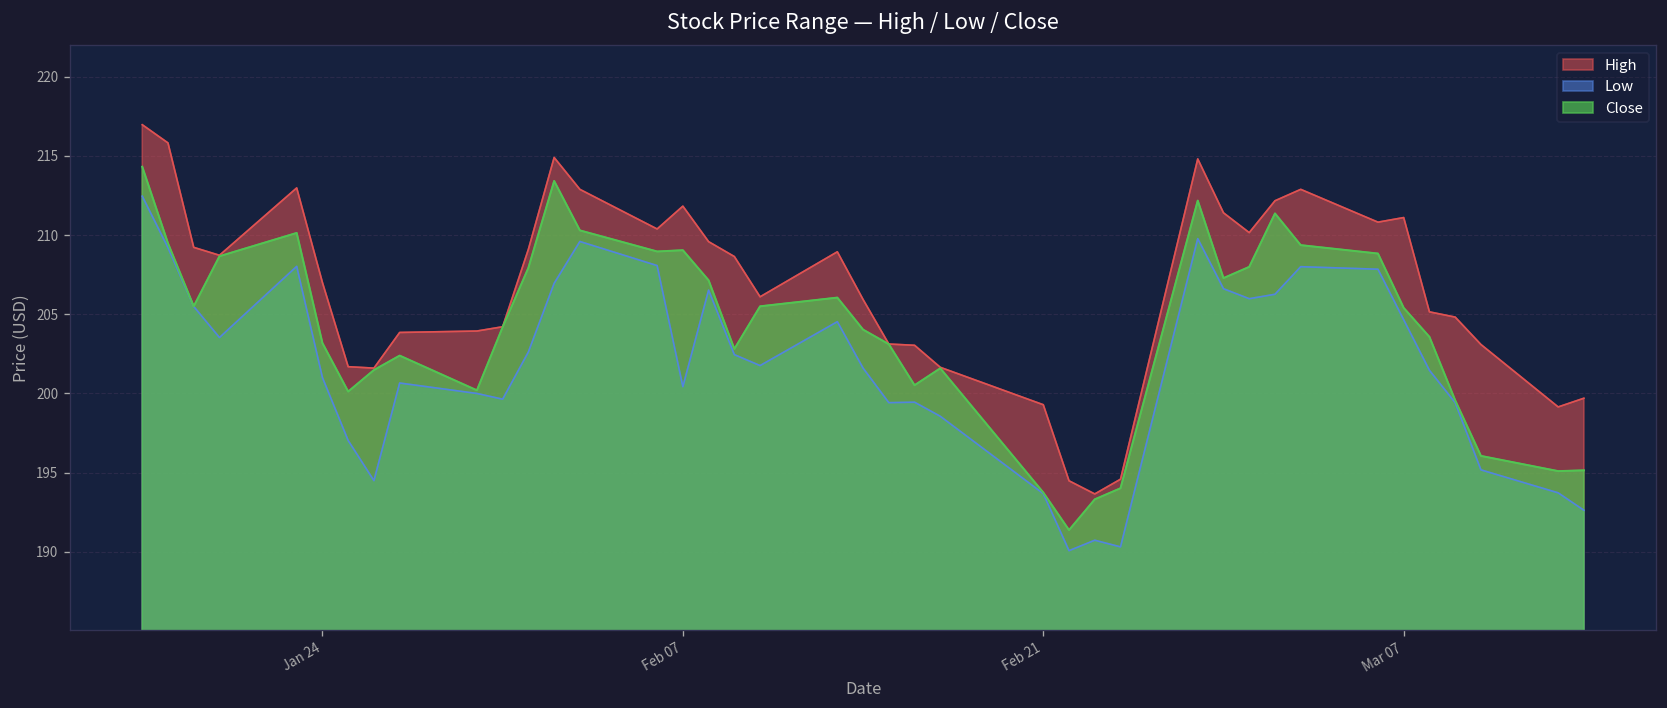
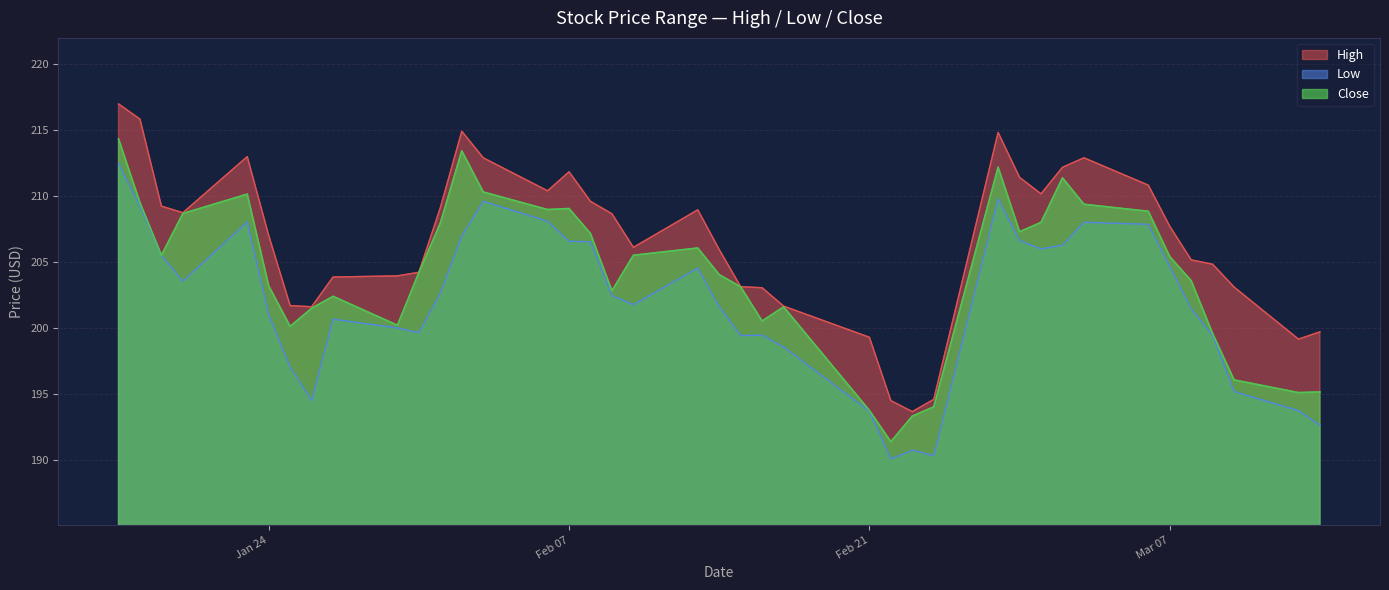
  {
    "High": {
      "Jan 24": 207.0,
      "Feb 07": 211.8,
      "Feb 21": 199.3,
-     "Mar 07": 211.1
+     "Mar 07": 207.7
    },
    "Low": {
      "Jan 24": 201.0,
-     "Feb 07": 200.4,
+     "Feb 07": 206.6,
      "Mar 07": 204.7
    },
    "Close": {
      "Jan 24": 203.2,
      "Feb 07": 209.0,
      "Mar 07": 205.4
    }
  }
